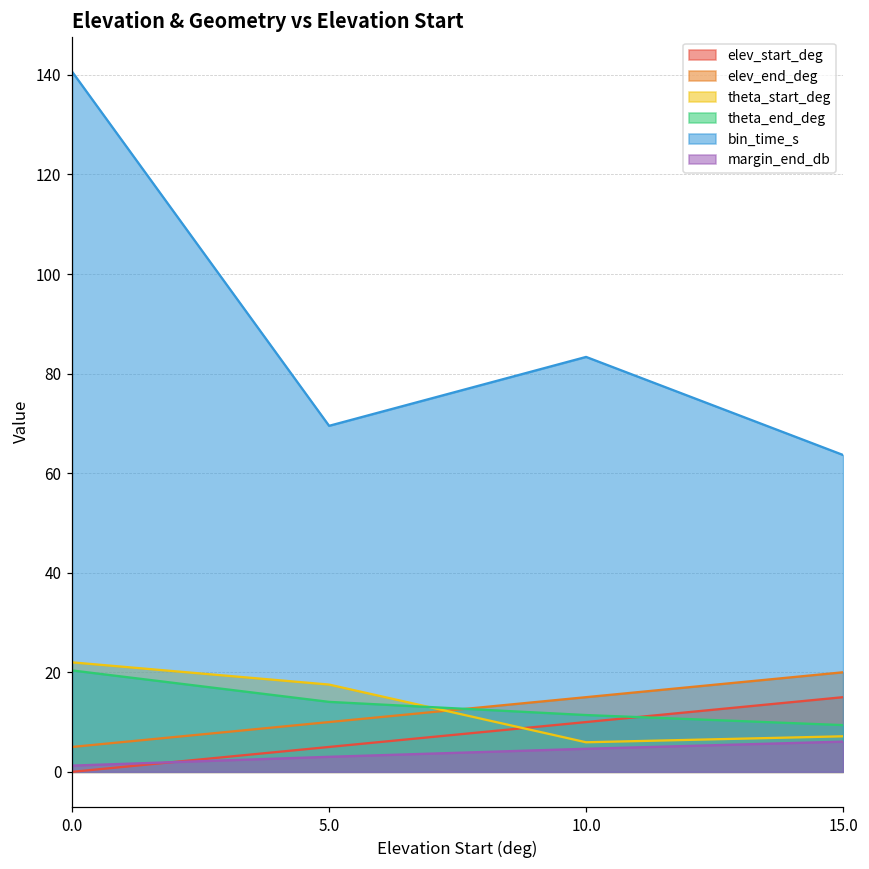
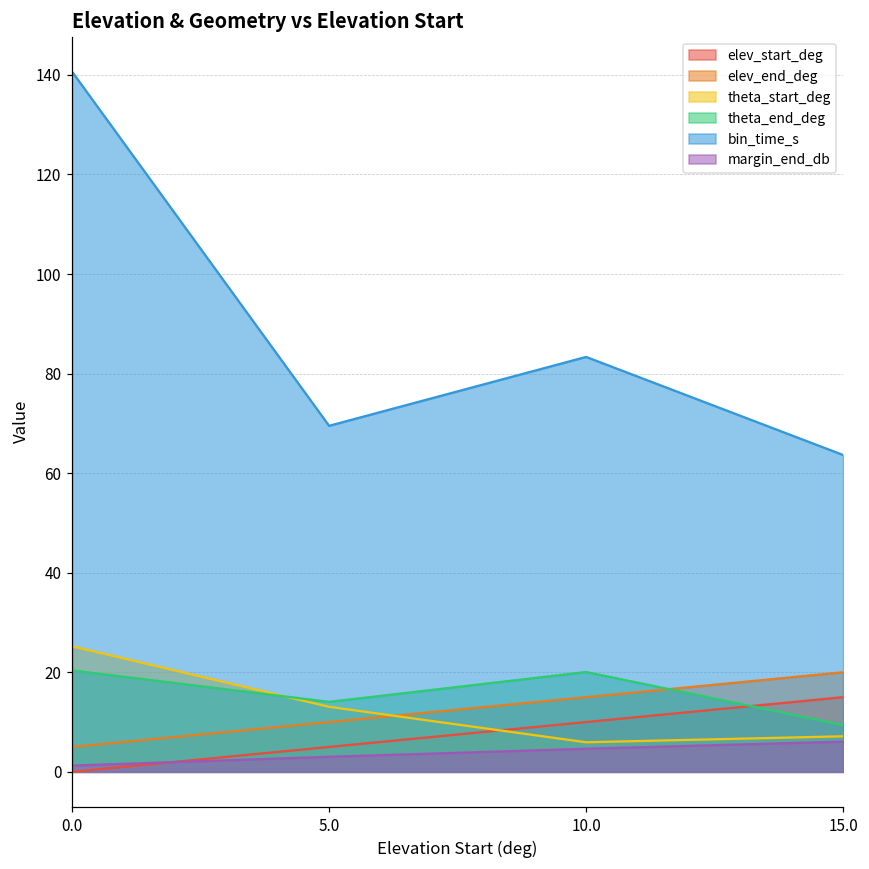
  {
    "theta_start_deg": {
-     "0.0": 22,
-     "5.0": 18,
+     "0.0": 25,
+     "5.0": 13,
      "10.0": 6,
      "15.0": 7
    },
    "theta_end_deg": {
      "0.0": 20,
      "5.0": 14,
-     "10.0": 11,
+     "10.0": 20,
      "15.0": 9
    },
    "bin_time_s": {
      "0.0": 141,
      "5.0": 70,
      "10.0": 83,
      "15.0": 64
    },
    "margin_end_db": {
      "0.0": 1,
      "5.0": 3,
      "10.0": 5,
      "15.0": 6
    }
  }
